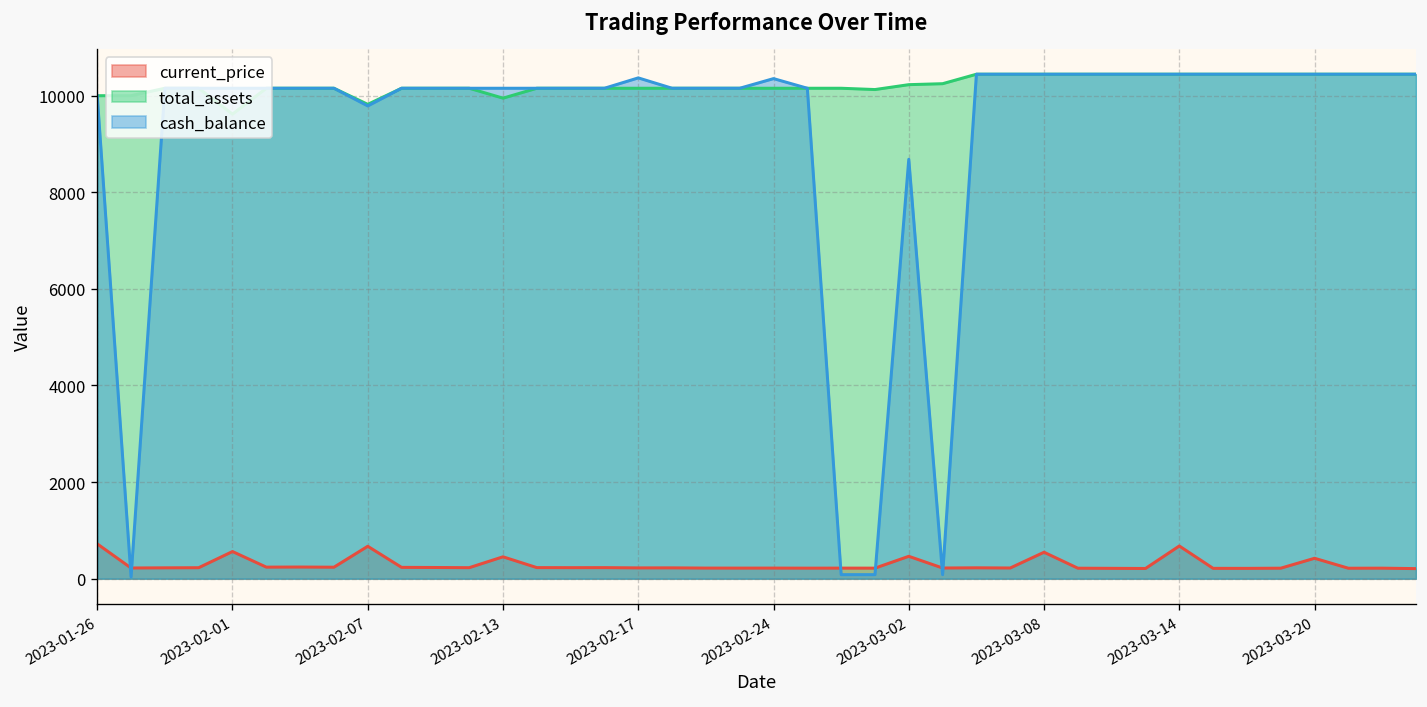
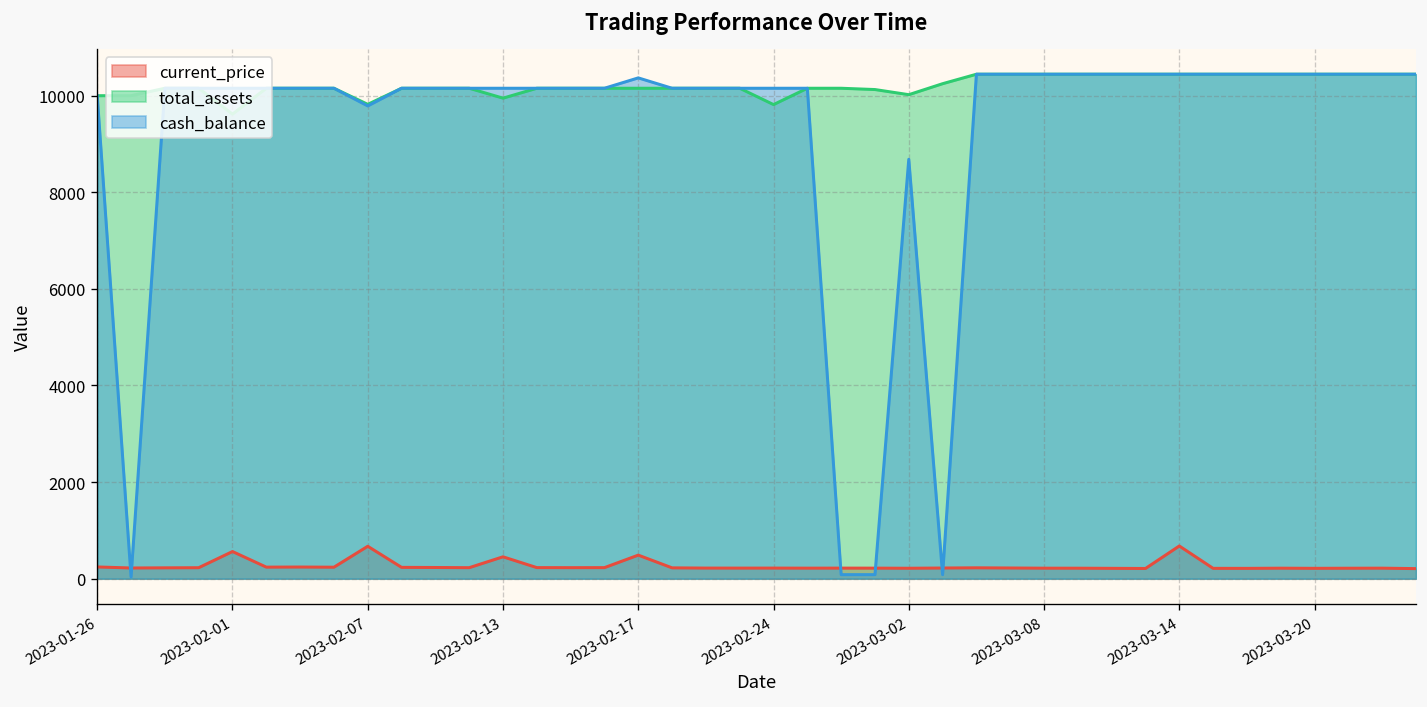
  {
    "current_price": {
-     "2023-01-26": 700,
+     "2023-01-26": 200,
      "2023-02-01": 600,
      "2023-02-07": 700,
      "2023-02-13": 500,
-     "2023-02-17": 200,
+     "2023-02-17": 500,
      "2023-02-24": 200,
-     "2023-03-02": 500,
-     "2023-03-08": 500,
+     "2023-03-02": 200,
+     "2023-03-08": 200,
      "2023-03-14": 700,
-     "2023-03-20": 400
+     "2023-03-20": 200
    },
    "total_assets": {
      "2023-02-13": 9900,
      "2023-02-17": 10200,
-     "2023-02-24": 10200,
-     "2023-03-02": 10200
+     "2023-02-24": 9800,
+     "2023-03-02": 10000
    },
    "cash_balance": {
      "2023-02-13": 10200,
      "2023-02-17": 10400,
-     "2023-02-24": 10400,
+     "2023-02-24": 10200,
      "2023-03-02": 8700
    }
  }
